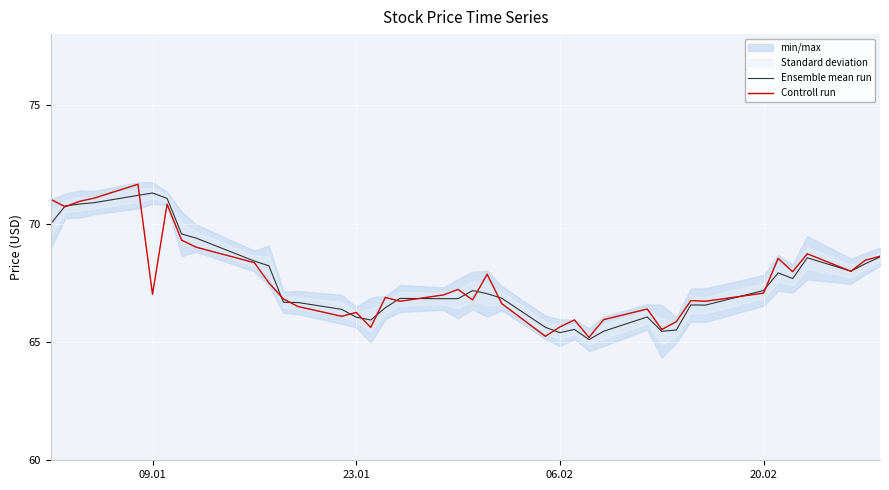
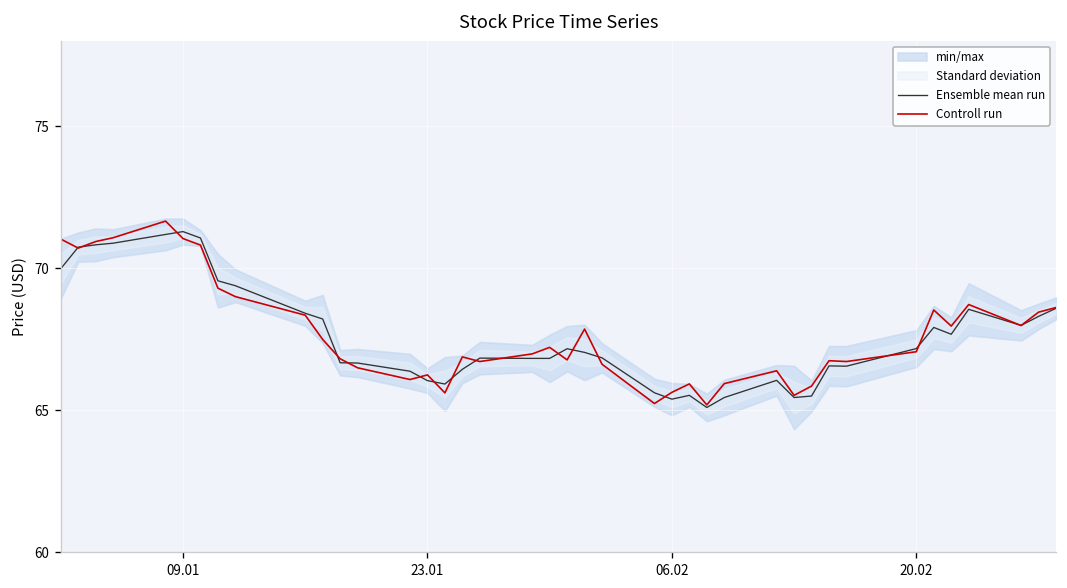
  {
    "Ensemble mean run": {
      "09.01": 71.3,
      "23.01": 66.0,
      "06.02": 65.4,
      "20.02": 67.2
    },
    "Controll run": {
-     "09.01": 67.0,
+     "09.01": 71.0,
      "20.02": 67.1
    }
  }
